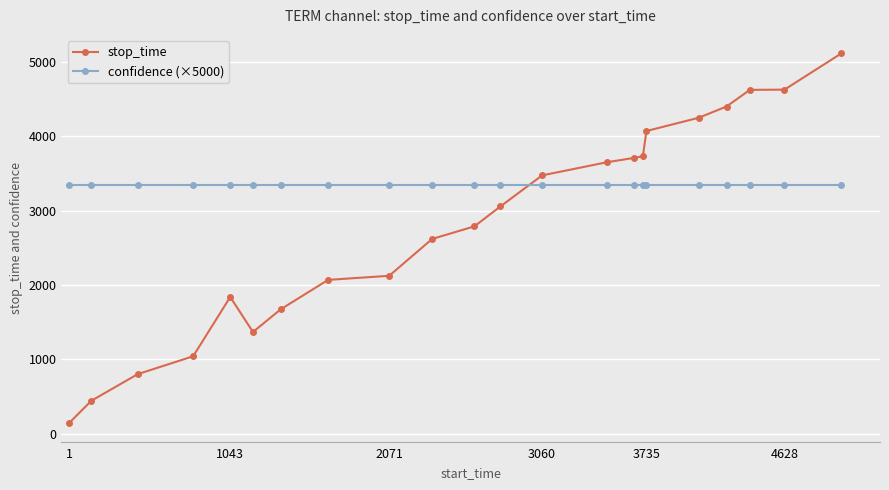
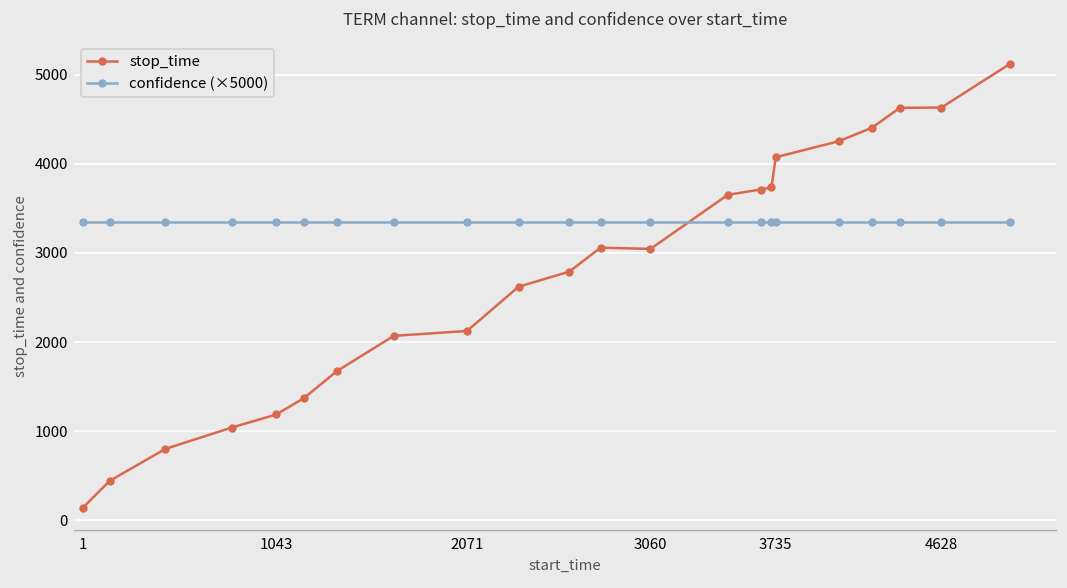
  {
    "stop_time": {
      "1": 100,
-     "1043": 1800,
+     "1043": 1200,
      "2071": 2100,
-     "3060": 3500,
+     "3060": 3000,
      "3735": 4100,
      "4628": 4600
    },
    "confidence (×5000)": {
      "1": 3300,
      "1043": 3300,
      "2071": 3300,
      "3060": 3300,
      "3735": 3300,
      "4628": 3300
    }
  }
